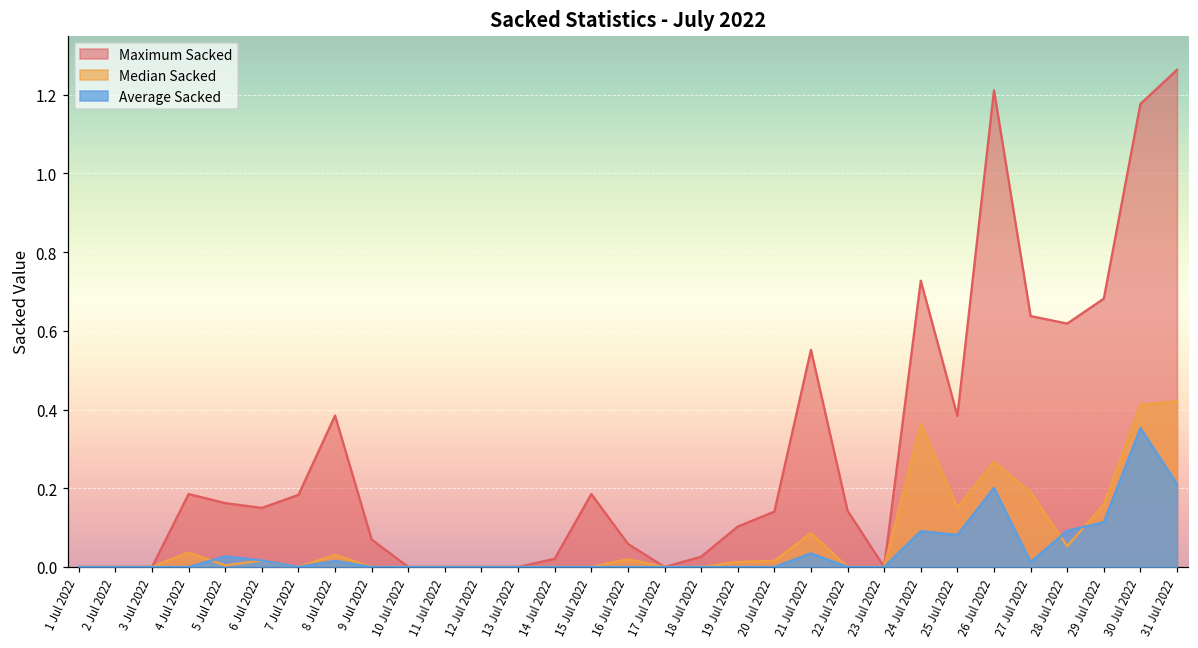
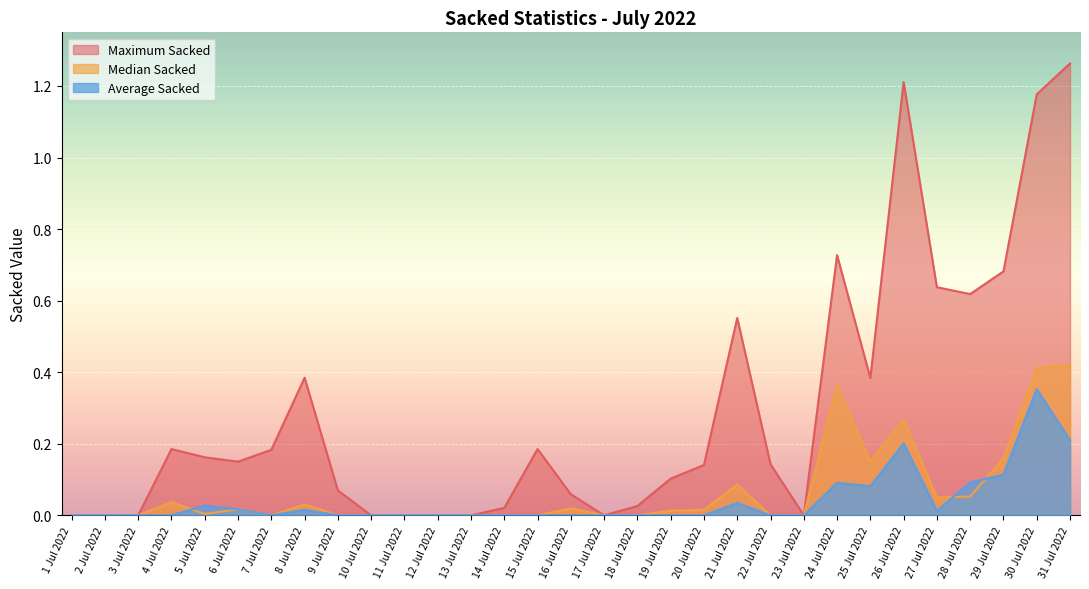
  {
    "Maximum Sacked": {
      "4 Jul 2022": 0.19,
      "5 Jul 2022": 0.16,
      "6 Jul 2022": 0.15,
      "7 Jul 2022": 0.18,
      "8 Jul 2022": 0.38,
      "9 Jul 2022": 0.07,
      "14 Jul 2022": 0.02,
      "15 Jul 2022": 0.19,
      "16 Jul 2022": 0.06,
      "18 Jul 2022": 0.03,
      "19 Jul 2022": 0.10,
      "20 Jul 2022": 0.14,
      "21 Jul 2022": 0.55,
      "22 Jul 2022": 0.14,
      "24 Jul 2022": 0.73,
      "25 Jul 2022": 0.38,
      "26 Jul 2022": 1.21,
      "27 Jul 2022": 0.64,
      "28 Jul 2022": 0.62,
      "29 Jul 2022": 0.68,
      "30 Jul 2022": 1.18,
      "31 Jul 2022": 1.26
    },
    "Median Sacked": {
      "4 Jul 2022": 0.04,
      "5 Jul 2022": 0.00,
      "8 Jul 2022": 0.03,
      "16 Jul 2022": 0.02,
      "19 Jul 2022": 0.01,
      "20 Jul 2022": 0.02,
      "21 Jul 2022": 0.09,
      "24 Jul 2022": 0.36,
      "25 Jul 2022": 0.15,
      "26 Jul 2022": 0.27,
-     "27 Jul 2022": 0.19,
+     "27 Jul 2022": 0.05,
      "28 Jul 2022": 0.05,
      "29 Jul 2022": 0.16,
      "30 Jul 2022": 0.41,
      "31 Jul 2022": 0.42
    },
    "Average Sacked": {
      "4 Jul 2022": 0.00,
      "5 Jul 2022": 0.03,
      "8 Jul 2022": 0.02,
      "16 Jul 2022": 0.00,
      "19 Jul 2022": 0.00,
      "20 Jul 2022": 0.00,
      "21 Jul 2022": 0.03,
      "24 Jul 2022": 0.09,
      "25 Jul 2022": 0.08,
      "26 Jul 2022": 0.20,
      "27 Jul 2022": 0.01,
      "28 Jul 2022": 0.09,
      "29 Jul 2022": 0.11,
      "30 Jul 2022": 0.35,
      "31 Jul 2022": 0.21
    }
  }
